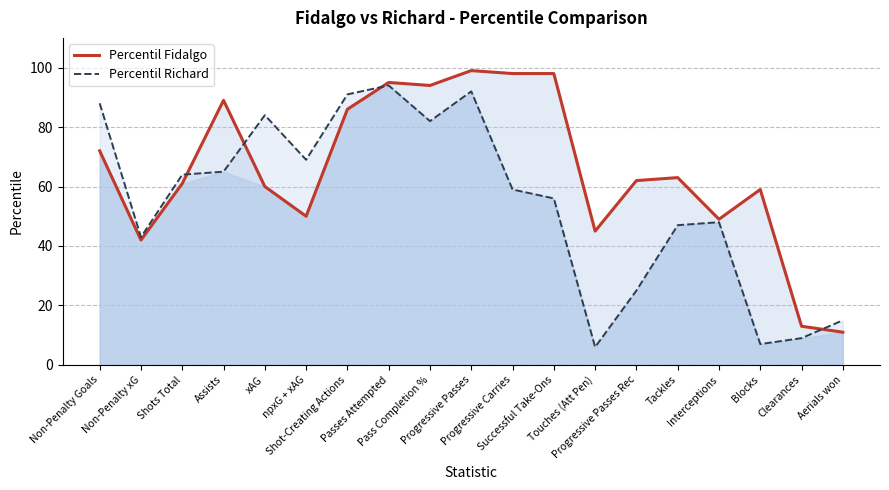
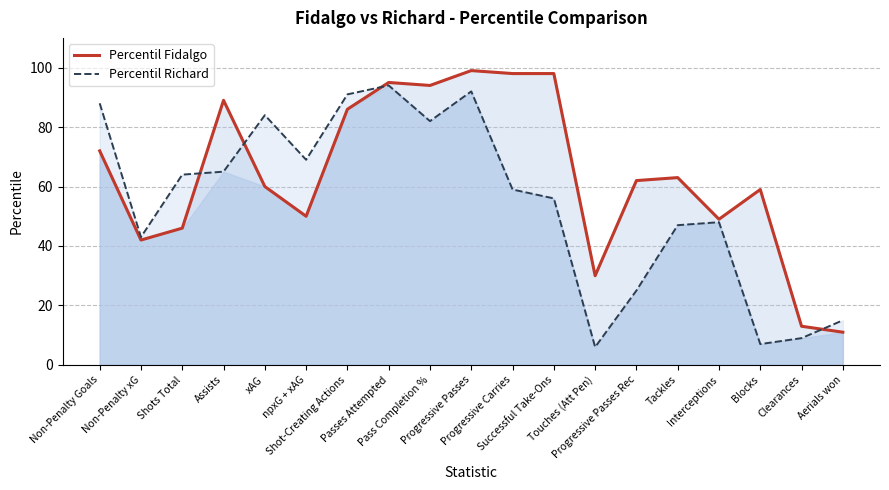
  {
    "Percentil Fidalgo": {
-     "Shots Total": 61,
+     "Shots Total": 46,
      "Assists": 89,
      "Passes Attempted": 95,
      "Pass Completion %": 94,
      "Progressive Passes": 99,
      "Progressive Carries": 98,
      "Successful Take-Ons": 98,
-     "Touches (Att Pen)": 45,
+     "Touches (Att Pen)": 30,
      "Progressive Passes Rec": 62,
      "Tackles": 63,
      "Interceptions": 49,
      "Blocks": 59,
      "Clearances": 13
    },
    "Percentil Richard": {
      "Non-Penalty Goals": 88,
      "Non-Penalty xG": 43,
      "Shots Total": 64,
      "xAG": 84,
      "npxG + xAG": 69,
      "Shot-Creating Actions": 91,
      "Aerials won": 15
    }
  }
